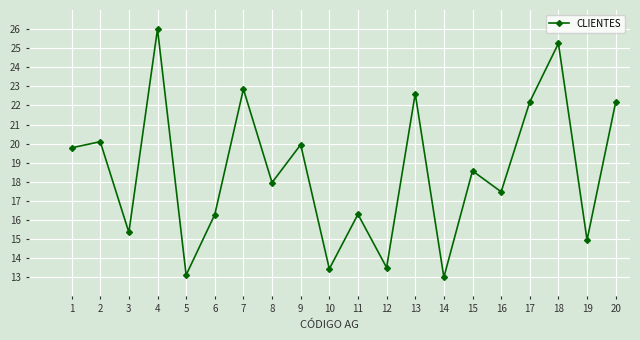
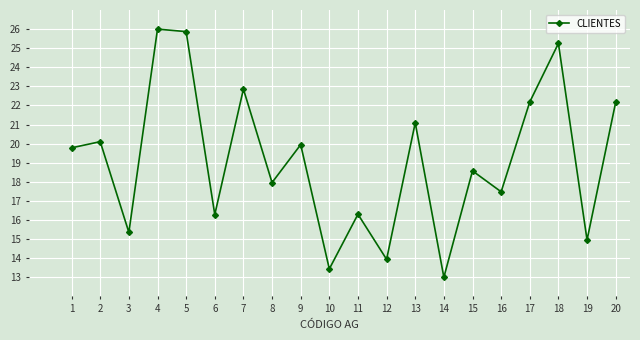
  {
    "1": 19.8,
    "2": 20.1,
    "3": 15.4,
    "4": 26.0,
-   "5": 13.1,
+   "5": 25.9,
    "6": 16.3,
    "7": 22.9,
    "8": 18.0,
    "9": 19.9,
    "10": 13.4,
    "11": 16.3,
-   "12": 13.5,
-   "13": 22.6,
+   "12": 13.9,
+   "13": 21.1,
    "14": 13.0,
    "15": 18.6,
    "16": 17.5,
    "17": 22.2,
    "18": 25.2,
    "19": 15.0,
    "20": 22.2
  }
